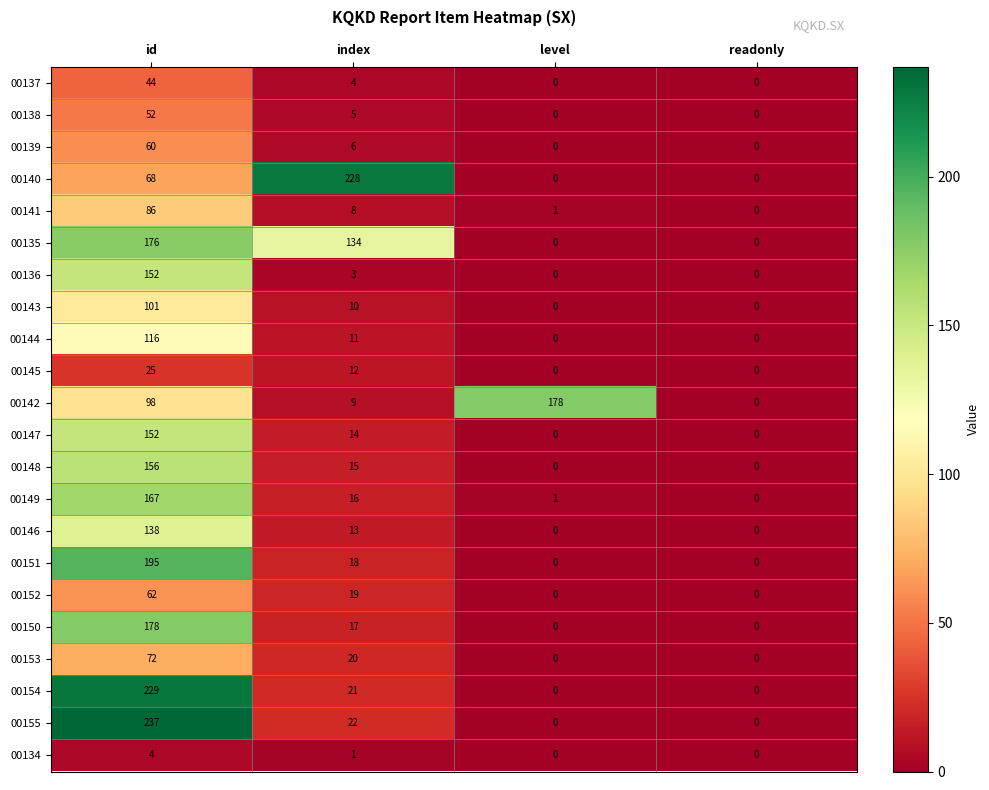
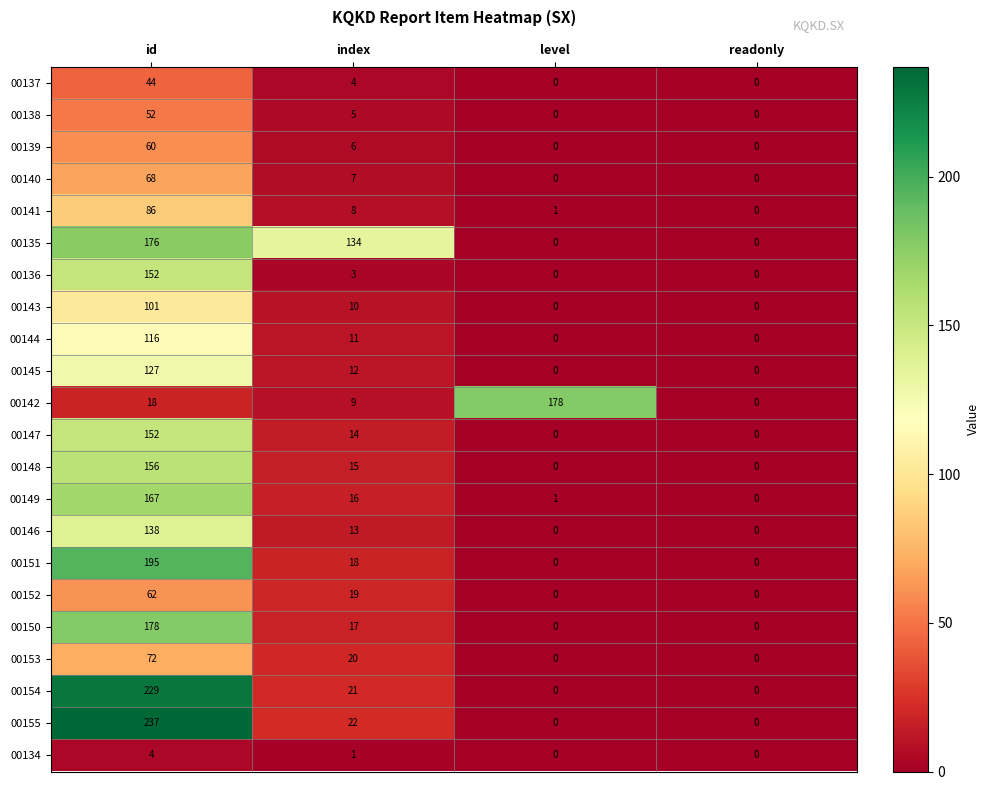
  {
    "00137": {
      "id": 44,
      "index": 4,
      "level": 0,
      "readonly": 0
    },
    "00138": {
      "id": 52,
      "index": 5,
      "level": 0,
      "readonly": 0
    },
    "00139": {
      "id": 60,
      "index": 6,
      "level": 0,
      "readonly": 0
    },
    "00140": {
      "id": 68,
-     "index": 228,
+     "index": 7,
      "level": 0,
      "readonly": 0
    },
    "00141": {
      "id": 86,
      "index": 8,
      "level": 1,
      "readonly": 0
    },
    "00135": {
      "id": 176,
      "index": 134,
      "level": 0,
      "readonly": 0
    },
    "00136": {
      "id": 152,
      "index": 3,
      "level": 0,
      "readonly": 0
    },
    "00143": {
      "id": 101,
      "index": 10,
      "level": 0,
      "readonly": 0
    },
    "00144": {
      "id": 116,
      "index": 11,
      "level": 0,
      "readonly": 0
    },
    "00145": {
-     "id": 25,
+     "id": 127,
      "index": 12,
      "level": 0,
      "readonly": 0
    },
    "00142": {
-     "id": 98,
+     "id": 18,
      "index": 9,
      "level": 178,
      "readonly": 0
    },
    "00147": {
      "id": 152,
      "index": 14,
      "level": 0,
      "readonly": 0
    },
    "00148": {
      "id": 156,
      "index": 15,
      "level": 0,
      "readonly": 0
    },
    "00149": {
      "id": 167,
      "index": 16,
      "level": 1,
      "readonly": 0
    },
    "00146": {
      "id": 138,
      "index": 13,
      "level": 0,
      "readonly": 0
    },
    "00151": {
      "id": 195,
      "index": 18,
      "level": 0,
      "readonly": 0
    },
    "00152": {
      "id": 62,
      "index": 19,
      "level": 0,
      "readonly": 0
    },
    "00150": {
      "id": 178,
      "index": 17,
      "level": 0,
      "readonly": 0
    },
    "00153": {
      "id": 72,
      "index": 20,
      "level": 0,
      "readonly": 0
    },
    "00154": {
      "id": 229,
      "index": 21,
      "level": 0,
      "readonly": 0
    },
    "00155": {
      "id": 237,
      "index": 22,
      "level": 0,
      "readonly": 0
    },
    "00134": {
      "id": 4,
      "index": 1,
      "level": 0,
      "readonly": 0
    }
  }
